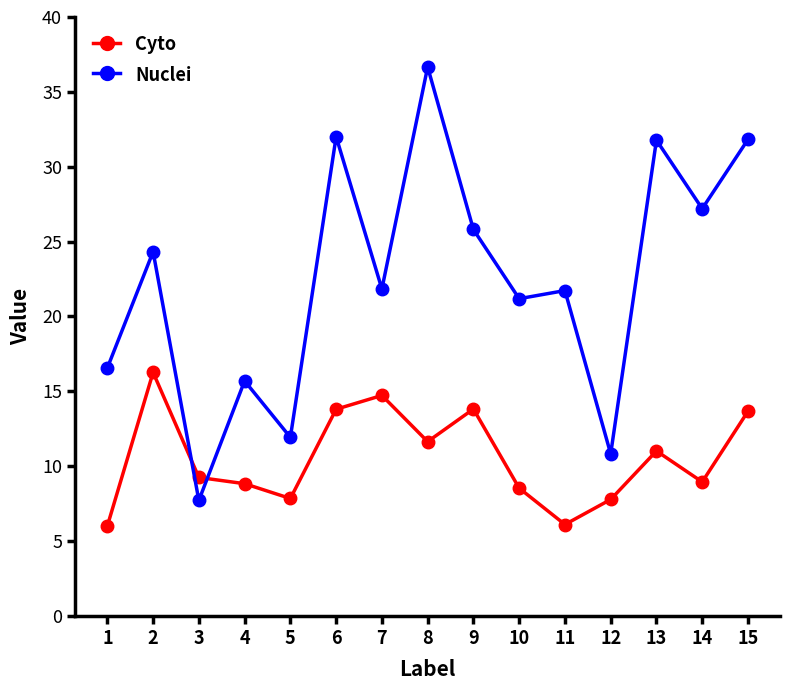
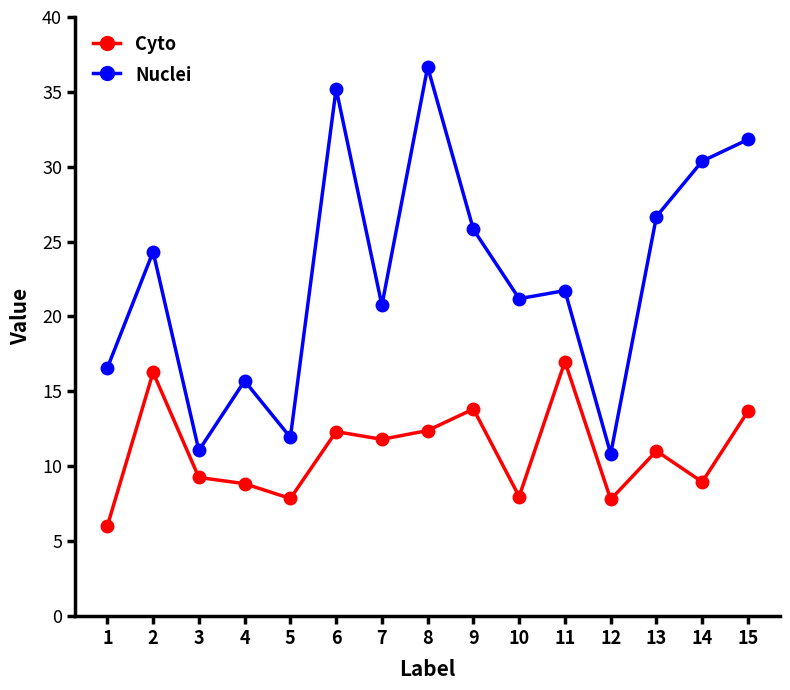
  {
    "Cyto": {
      "1": 6.0,
      "2": 16.3,
      "3": 9.2,
      "4": 8.8,
      "5": 7.8,
-     "6": 13.8,
-     "7": 14.7,
-     "8": 11.6,
+     "6": 12.3,
+     "7": 11.8,
+     "8": 12.4,
      "9": 13.8,
-     "10": 8.5,
-     "11": 6.1,
+     "10": 8.0,
+     "11": 17.0,
      "12": 7.8,
      "13": 11.0,
      "14": 8.9,
      "15": 13.7
    },
    "Nuclei": {
      "1": 16.6,
      "2": 24.3,
-     "3": 7.7,
+     "3": 11.0,
      "4": 15.7,
      "5": 11.9,
-     "6": 32.0,
-     "7": 21.8,
+     "6": 35.2,
+     "7": 20.7,
      "8": 36.7,
      "9": 25.8,
      "10": 21.2,
      "11": 21.7,
      "12": 10.8,
-     "13": 31.8,
-     "14": 27.2,
+     "13": 26.7,
+     "14": 30.4,
      "15": 31.8
    }
  }
